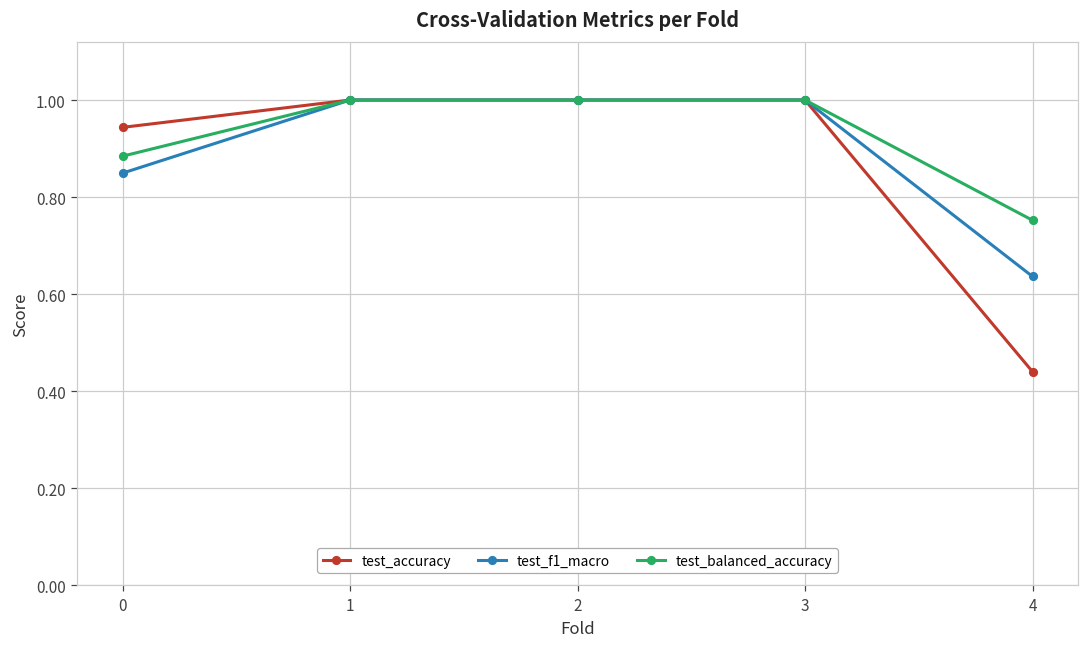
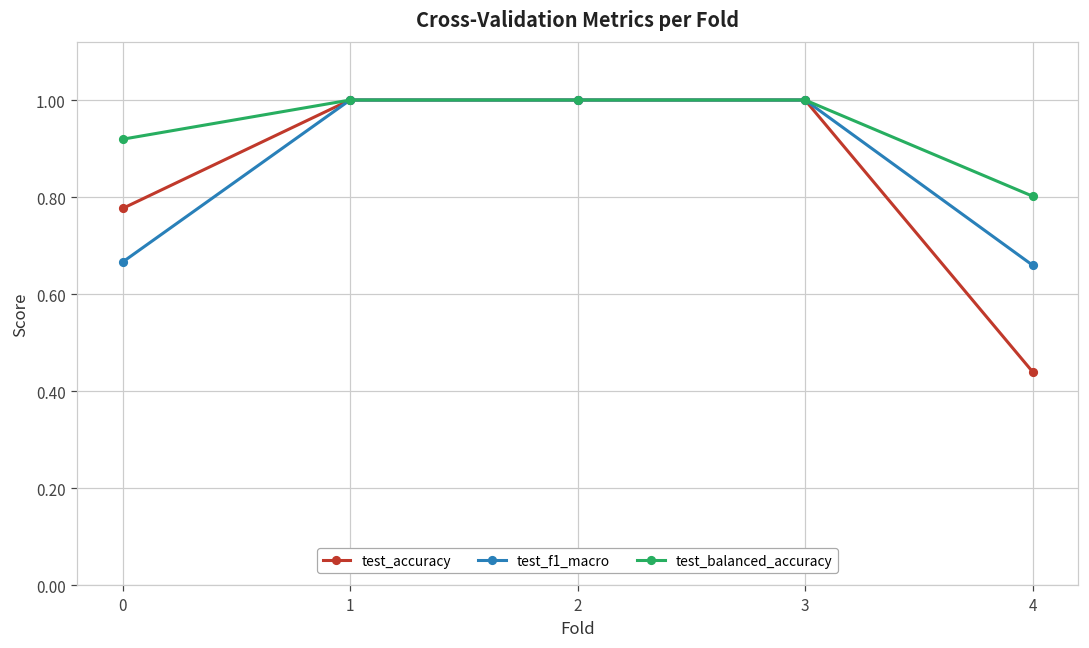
  {
    "test_accuracy": {
-     "0": 0.94,
+     "0": 0.78,
      "4": 0.44
    },
    "test_f1_macro": {
-     "0": 0.85,
-     "4": 0.64
+     "0": 0.67,
+     "4": 0.66
    },
    "test_balanced_accuracy": {
-     "0": 0.88,
-     "4": 0.75
+     "0": 0.92,
+     "4": 0.80
    }
  }
